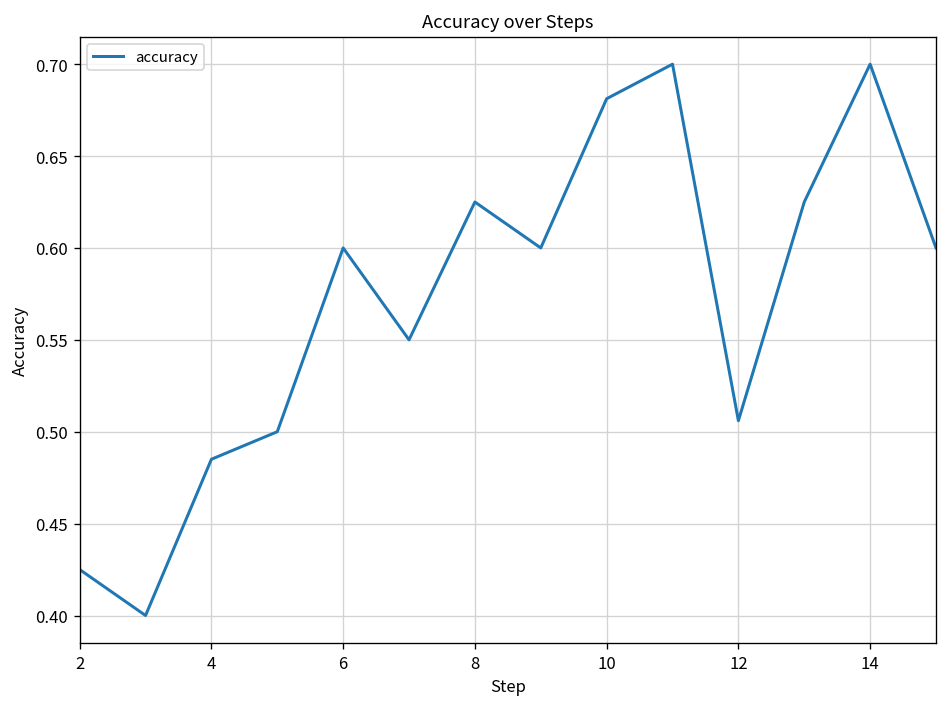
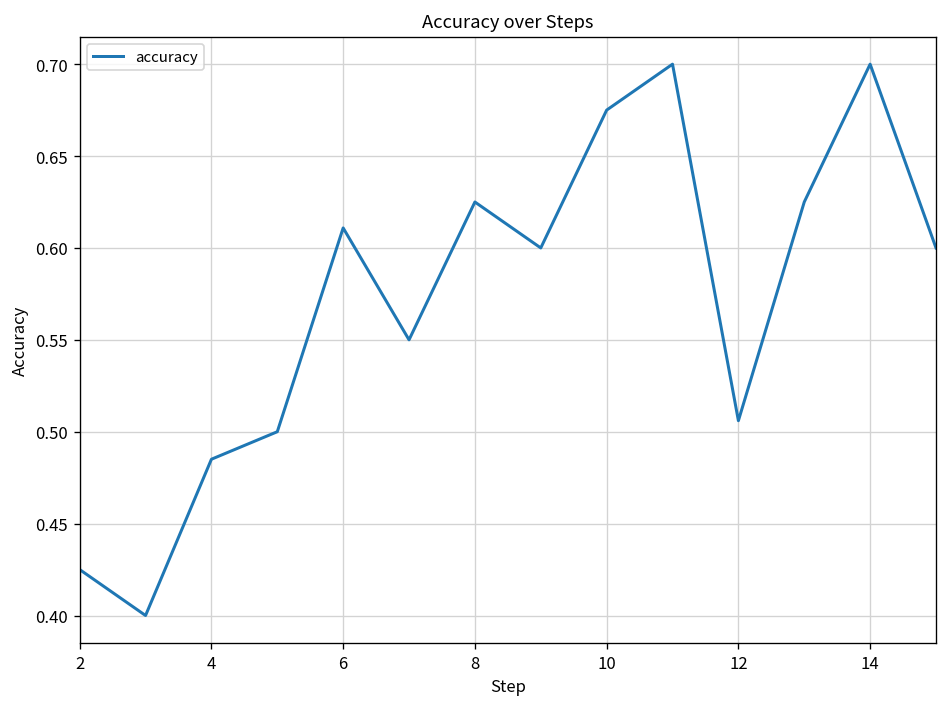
  {
    "2": 0.425,
    "4": 0.485,
-   "6": 0.600,
+   "6": 0.611,
    "8": 0.625,
-   "10": 0.681,
+   "10": 0.675,
    "12": 0.506,
    "14": 0.700
  }
